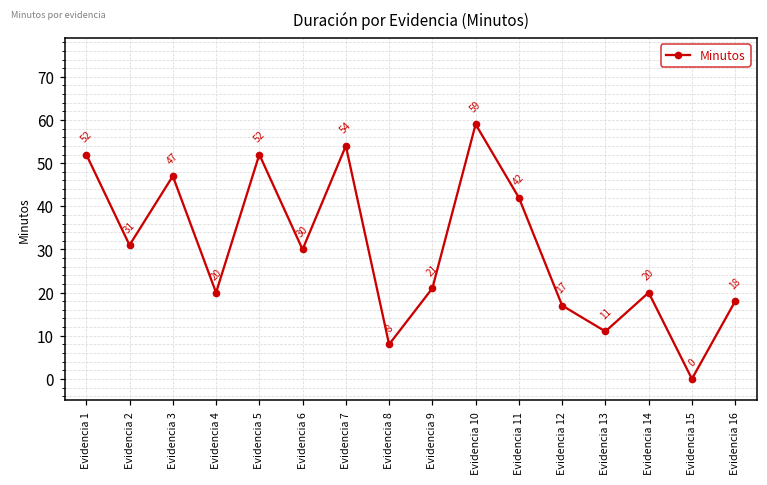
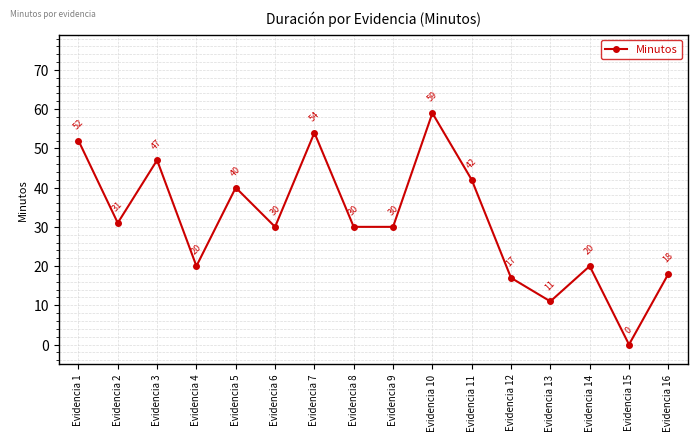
  {
    "Evidencia 1": 52,
    "Evidencia 2": 31,
    "Evidencia 3": 47,
    "Evidencia 4": 20,
-   "Evidencia 5": 52,
+   "Evidencia 5": 40,
    "Evidencia 6": 30,
    "Evidencia 7": 54,
-   "Evidencia 8": 8,
-   "Evidencia 9": 21,
+   "Evidencia 8": 30,
+   "Evidencia 9": 30,
    "Evidencia 10": 59,
    "Evidencia 11": 42,
    "Evidencia 12": 17,
    "Evidencia 13": 11,
    "Evidencia 14": 20,
    "Evidencia 15": 0,
    "Evidencia 16": 18
  }
